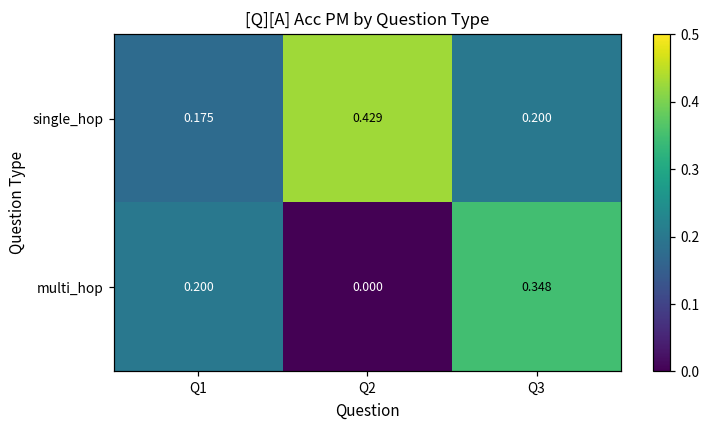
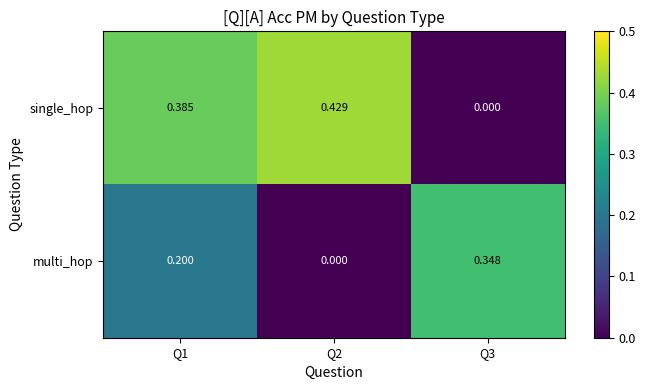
  {
    "single_hop": {
-     "Q1": 0.175,
+     "Q1": 0.385,
      "Q2": 0.429,
-     "Q3": 0.200
+     "Q3": 0.000
    },
    "multi_hop": {
      "Q1": 0.200,
      "Q2": 0.000,
      "Q3": 0.348
    }
  }
